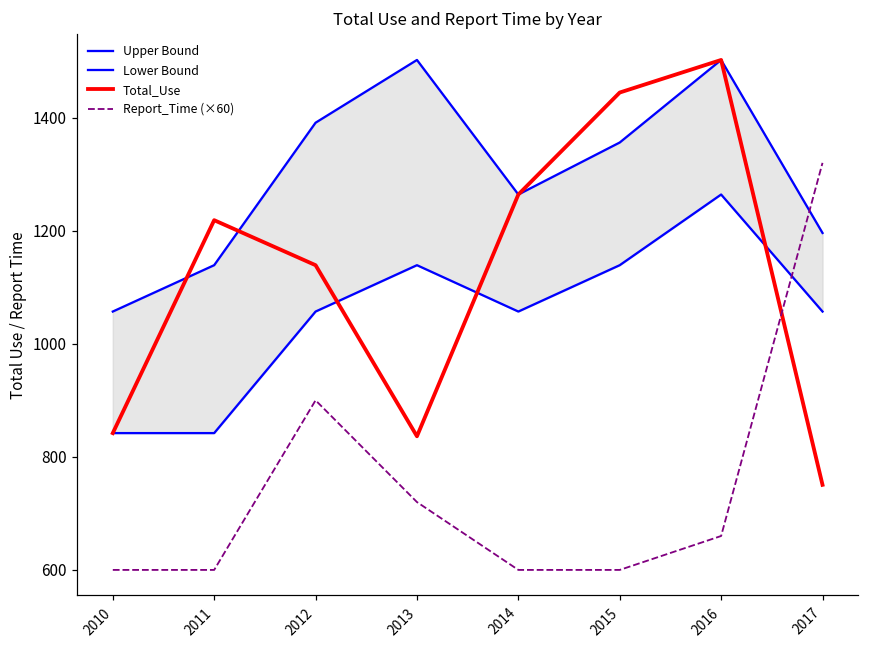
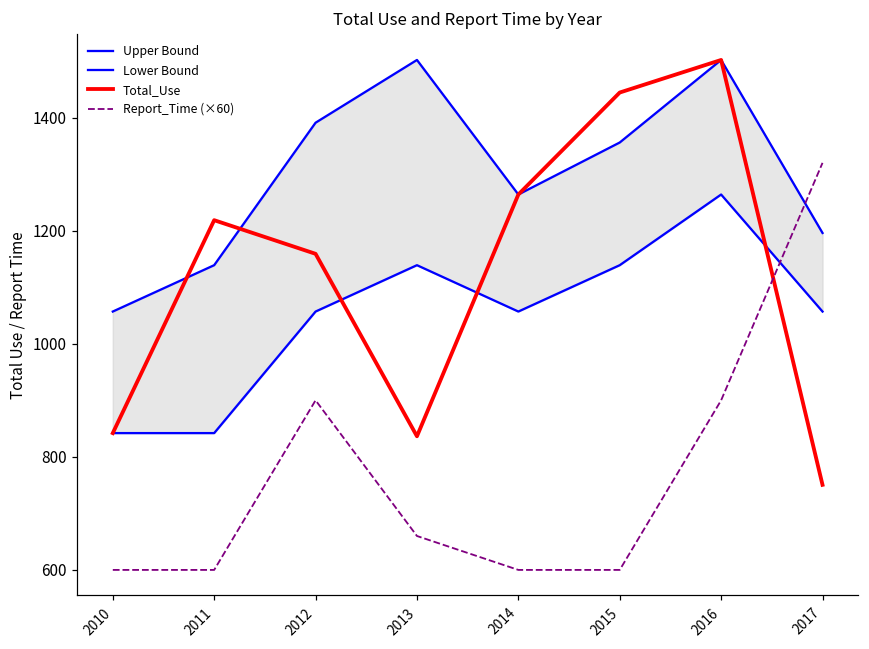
  {
    "Total_Use": {
      "2011": 1220,
-     "2012": 1140,
+     "2012": 1160,
      "2013": 840,
      "2015": 1440,
      "2017": 750
    },
    "Report_Time (×60)": {
      "2010": 600,
      "2011": 600,
      "2012": 900,
-     "2013": 720,
+     "2013": 660,
      "2014": 600,
      "2015": 600,
-     "2016": 660,
+     "2016": 900,
      "2017": 1320
    }
  }
